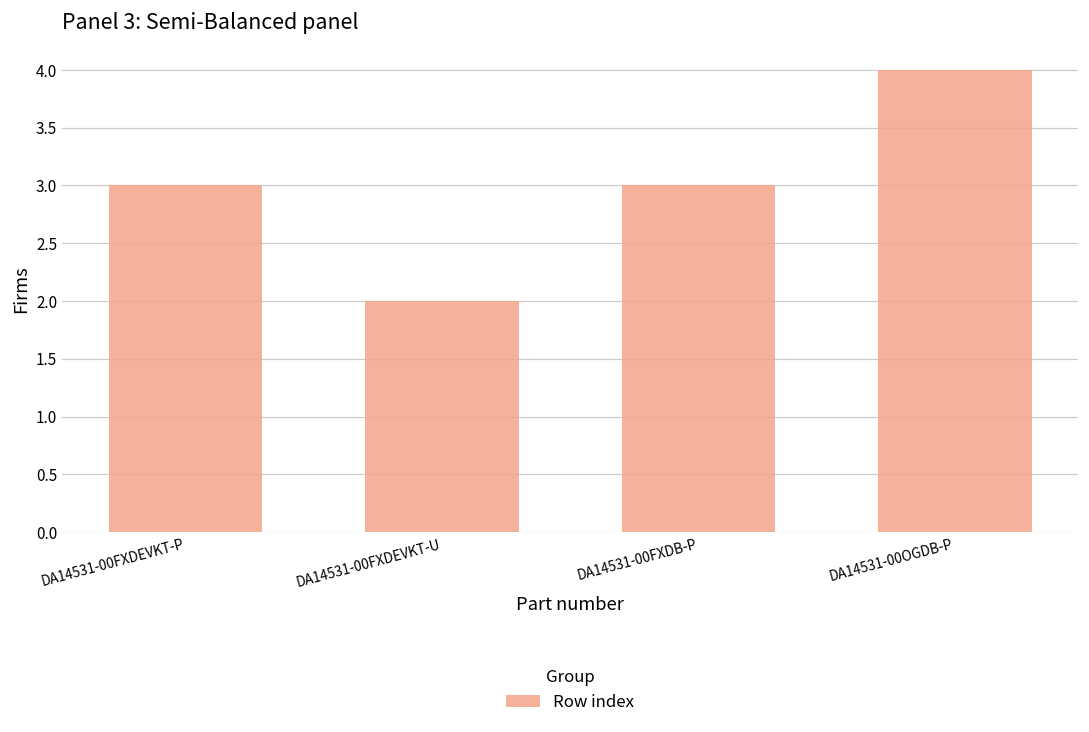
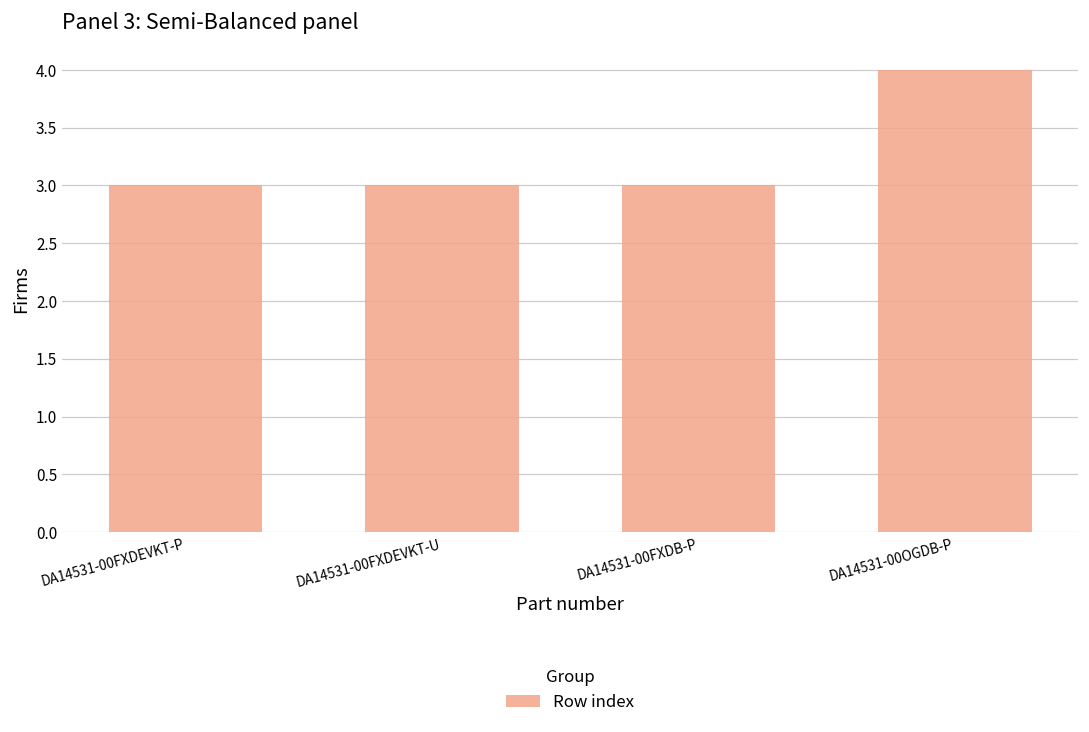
  {
    "DA14531-00FXDEVKT-P": 3,
-   "DA14531-00FXDEVKT-U": 2,
+   "DA14531-00FXDEVKT-U": 3,
    "DA14531-00FXDB-P": 3,
    "DA14531-00OGDB-P": 4
  }
